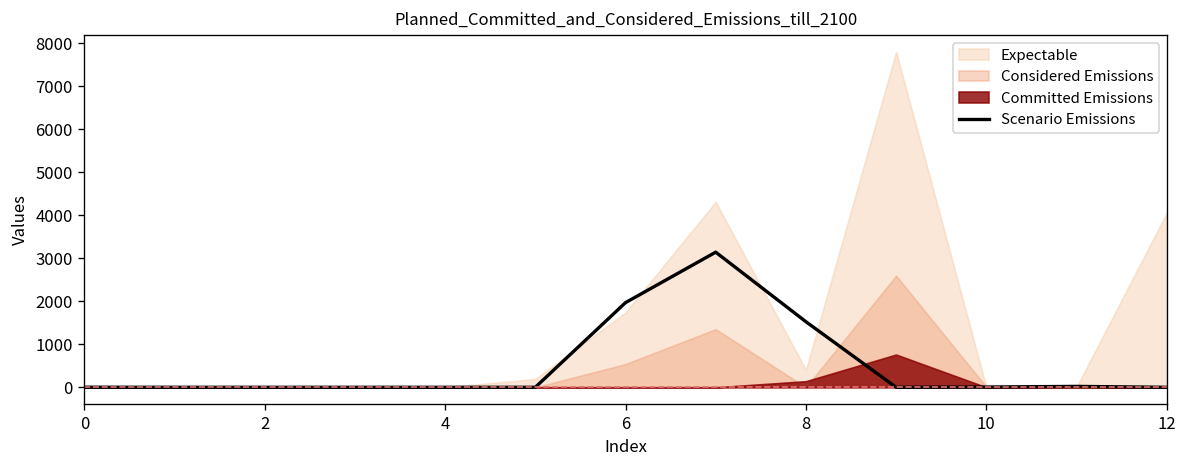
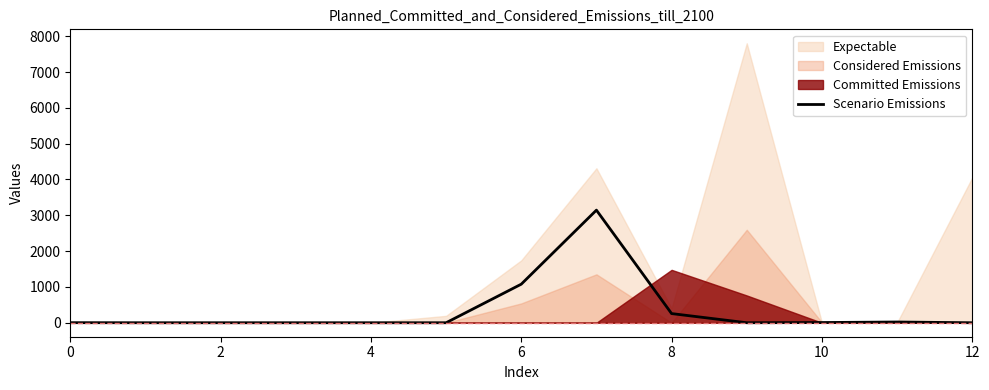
  {
    "Scenario Emissions": {
-     "6": 2000,
-     "8": 1500
+     "6": 1100,
+     "8": 300
    },
    "Committed Emissions": {
      "6": 0,
-     "8": 100
+     "8": 1500
    }
  }
